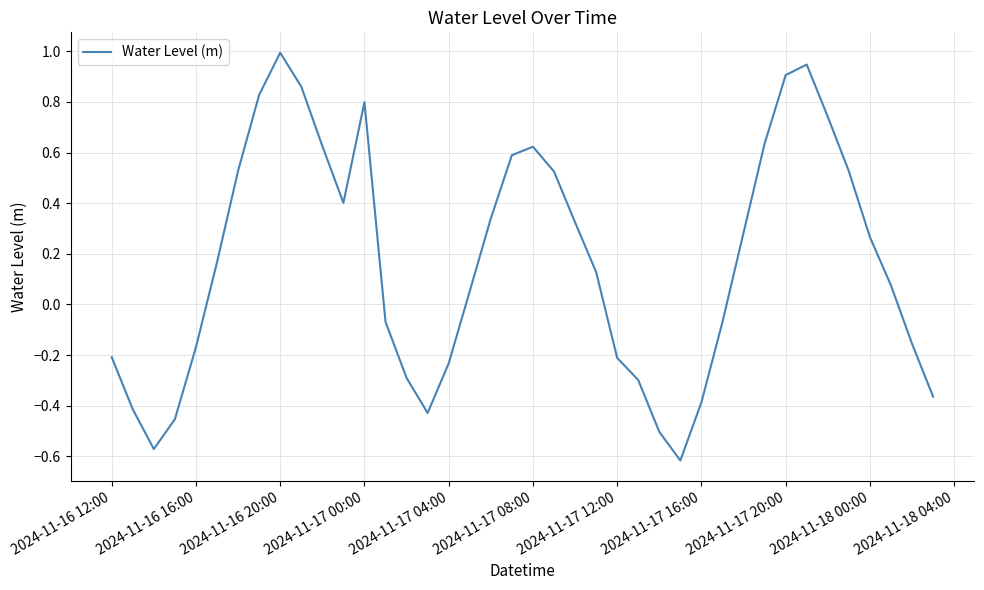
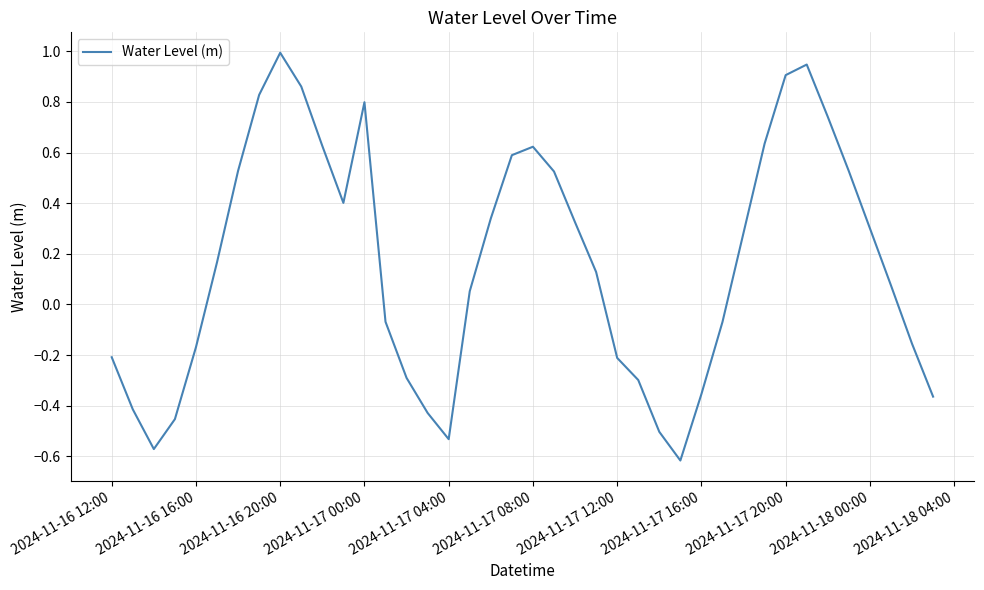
  {
    "2024-11-16 12:00": -0.21,
    "2024-11-16 16:00": -0.17,
    "2024-11-16 20:00": 0.99,
    "2024-11-17 00:00": 0.80,
-   "2024-11-17 04:00": -0.23,
+   "2024-11-17 04:00": -0.53,
    "2024-11-17 08:00": 0.62,
    "2024-11-17 12:00": -0.21,
-   "2024-11-17 16:00": -0.39,
+   "2024-11-17 16:00": -0.35,
    "2024-11-17 20:00": 0.91,
-   "2024-11-18 00:00": 0.27
+   "2024-11-18 00:00": 0.30
  }
